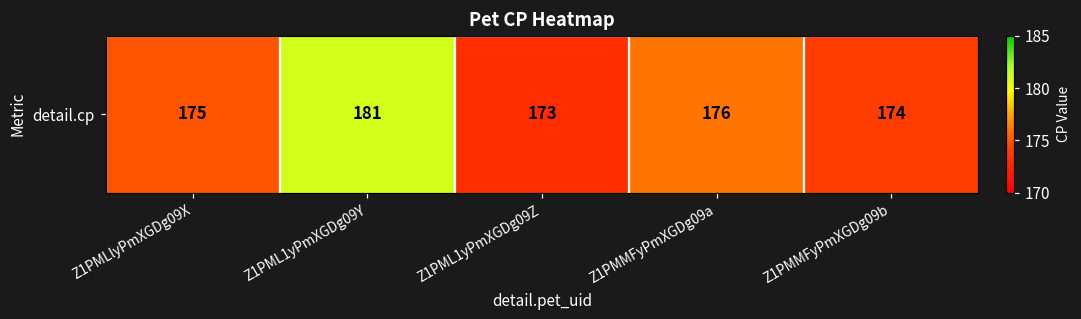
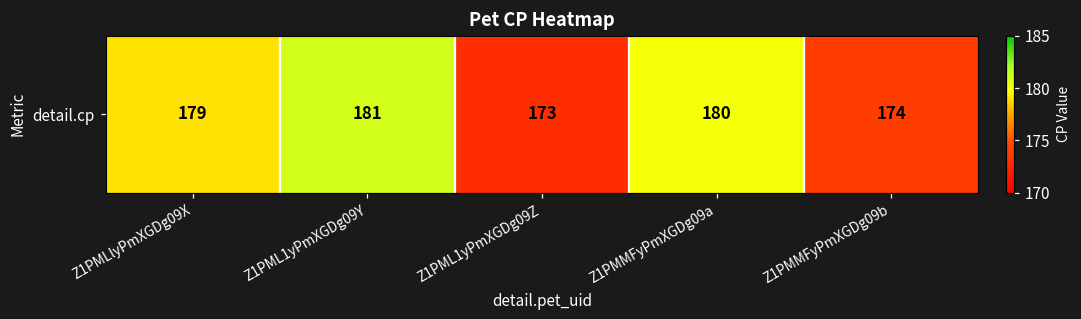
  {
    "detail.cp": {
-     "Z1PMLlyPmXGDg09X": 175,
+     "Z1PMLlyPmXGDg09X": 179,
      "Z1PML1yPmXGDg09Y": 181,
      "Z1PML1yPmXGDg09Z": 173,
-     "Z1PMMFyPmXGDg09a": 176,
+     "Z1PMMFyPmXGDg09a": 180,
      "Z1PMMFyPmXGDg09b": 174
    }
  }
